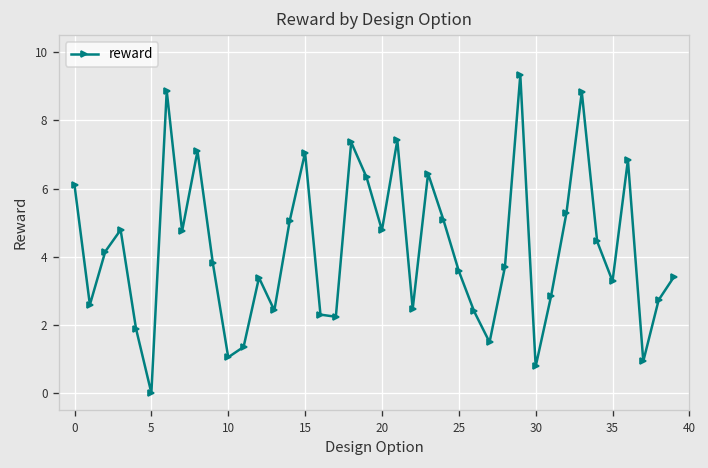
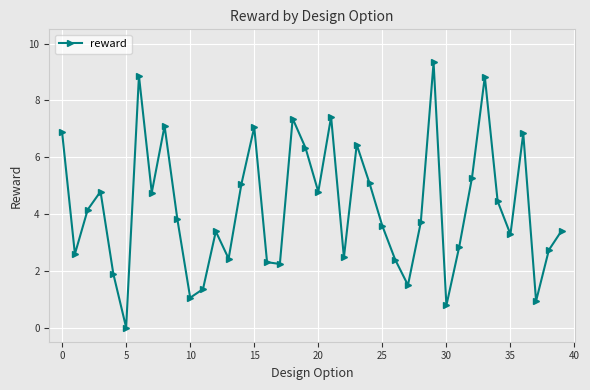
  {
-   "0": 6.1,
+   "0": 6.9,
    "5": 0.0,
    "10": 1.0,
    "15": 7.1,
    "20": 4.8,
    "25": 3.6,
    "30": 0.8,
    "35": 3.3
  }
